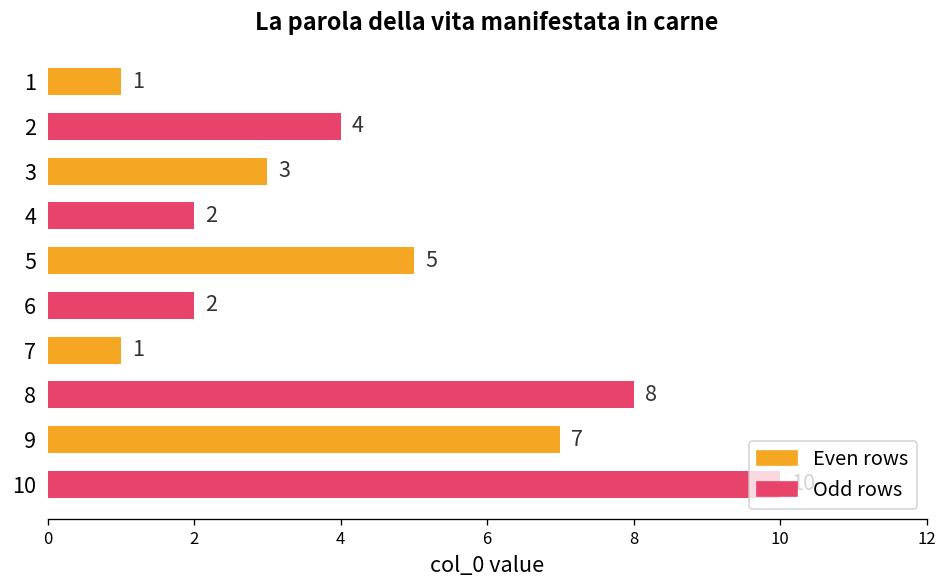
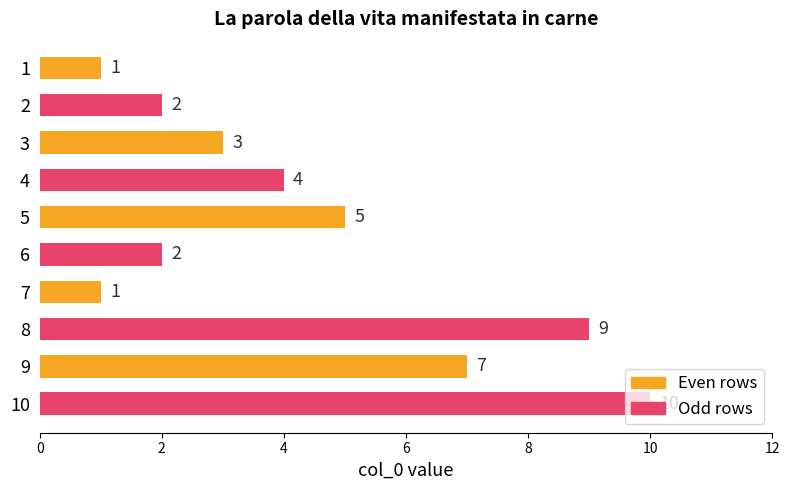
  {
    "1": 1,
-   "2": 4,
+   "2": 2,
    "3": 3,
-   "4": 2,
+   "4": 4,
    "5": 5,
    "6": 2,
    "7": 1,
-   "8": 8,
+   "8": 9,
    "9": 7
  }
